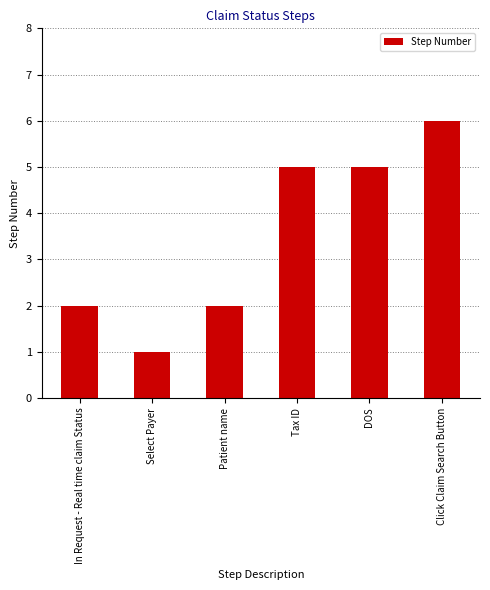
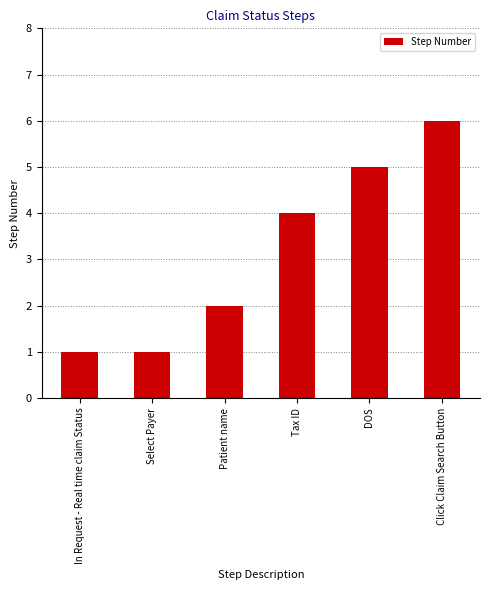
  {
-   "In Request - Real time claim Status": 2,
+   "In Request - Real time claim Status": 1,
    "Select Payer": 1,
    "Patient name": 2,
-   "Tax ID": 5,
+   "Tax ID": 4,
    "DOS": 5,
    "Click Claim Search Button": 6
  }
